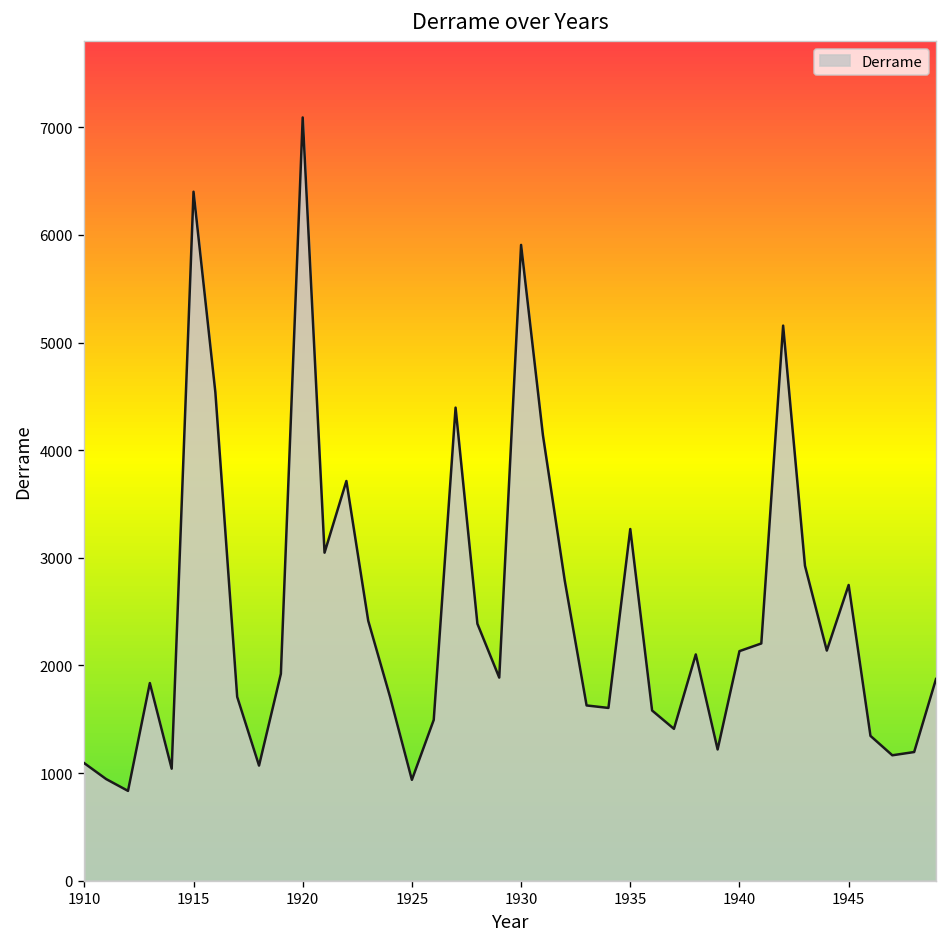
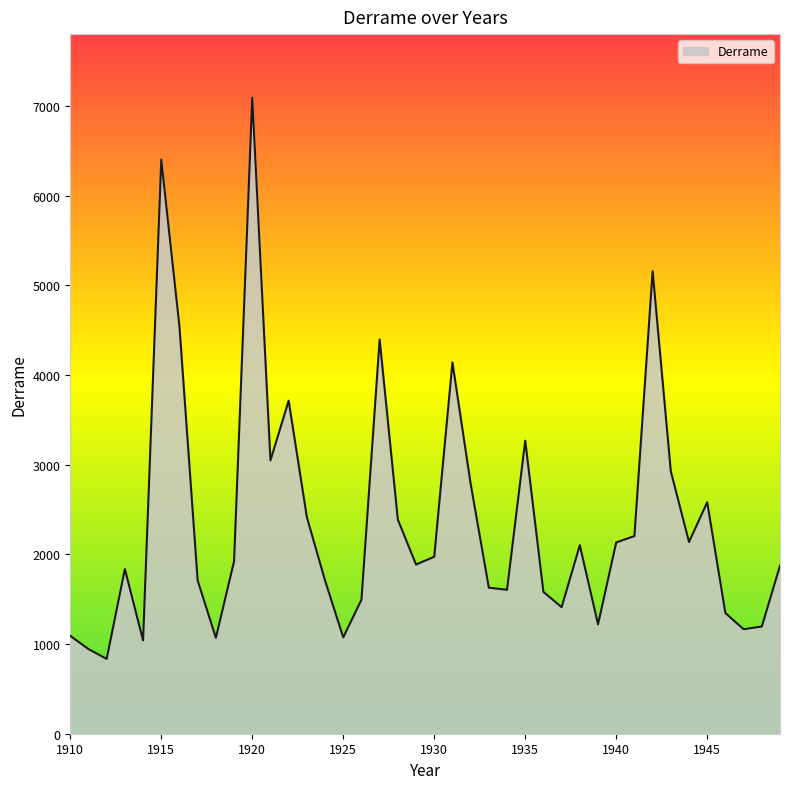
  {
    "1910": 1100,
    "1915": 6400,
    "1920": 7100,
-   "1925": 900,
-   "1930": 5900,
+   "1925": 1100,
+   "1930": 2000,
    "1935": 3300,
    "1940": 2100,
-   "1945": 2700
+   "1945": 2600
  }
